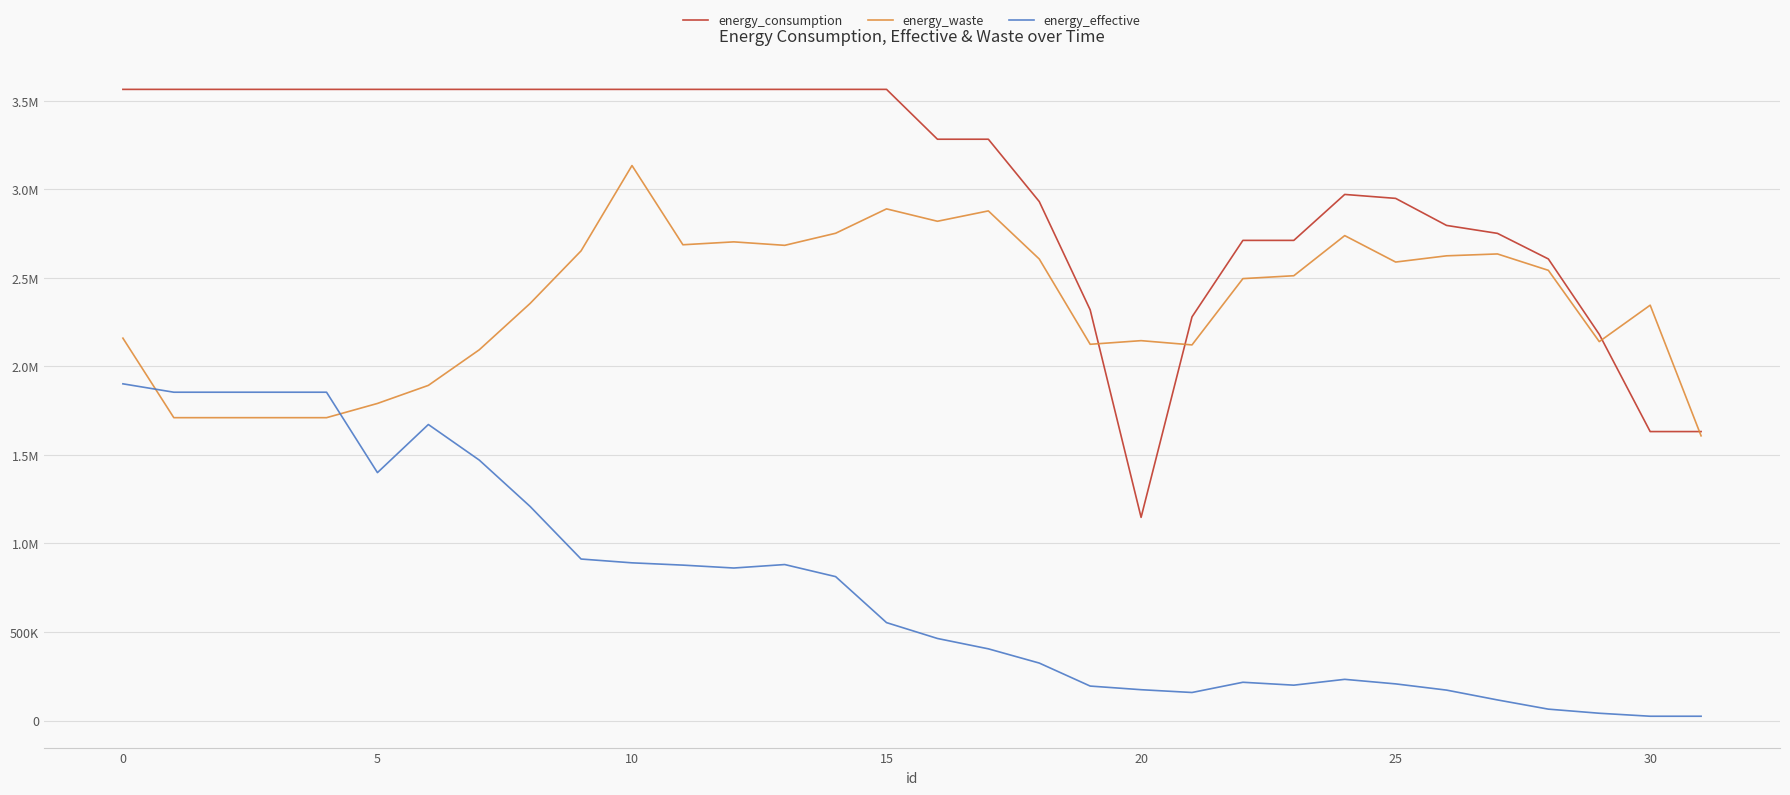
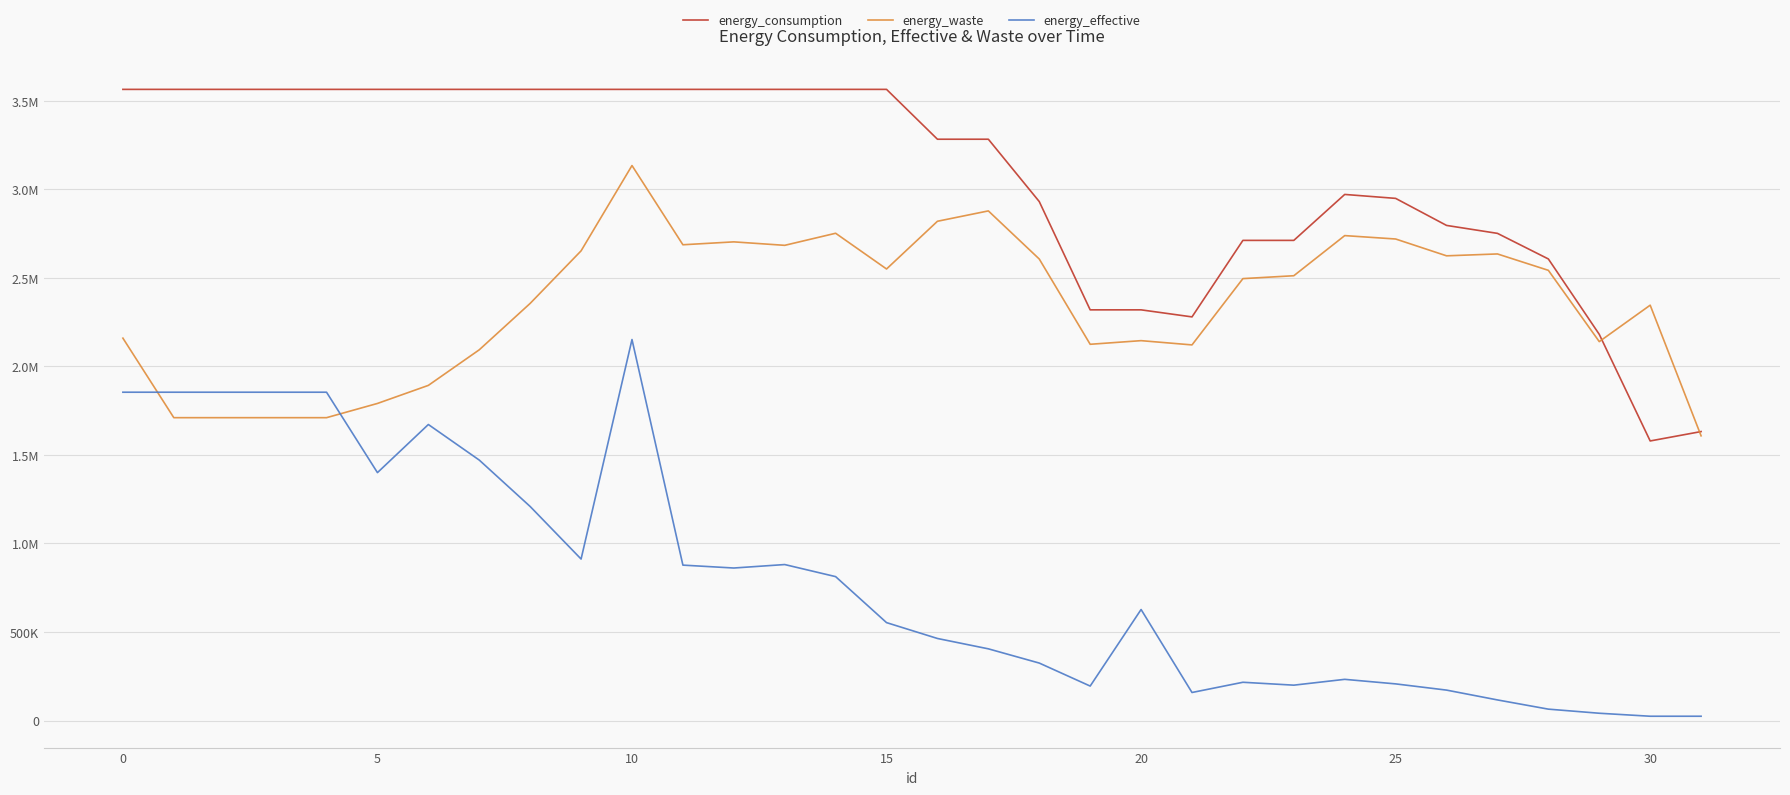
  {
    "energy_consumption": {
      "0": 3570000,
      "5": 3570000,
      "10": 3570000,
      "15": 3570000,
-     "20": 1150000,
+     "20": 2320000,
      "25": 2950000,
-     "30": 1630000
+     "30": 1580000
    },
    "energy_waste": {
      "0": 2160000,
      "5": 1790000,
      "10": 3140000,
-     "15": 2890000,
+     "15": 2550000,
      "20": 2150000,
-     "25": 2590000,
+     "25": 2720000,
      "30": 2350000
    },
    "energy_effective": {
-     "0": 1900000,
+     "0": 1850000,
      "5": 1400000,
-     "10": 890000,
+     "10": 2150000,
      "15": 550000,
-     "20": 170000,
+     "20": 630000,
      "25": 210000,
      "30": 20000
    }
  }
